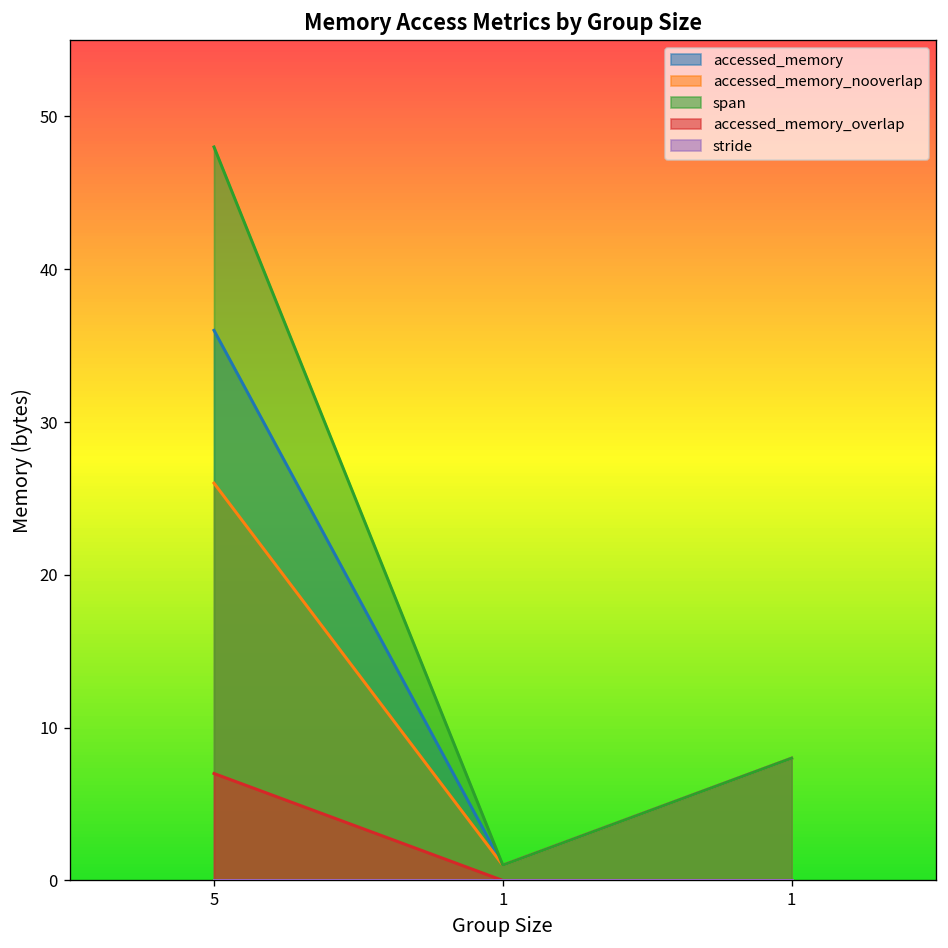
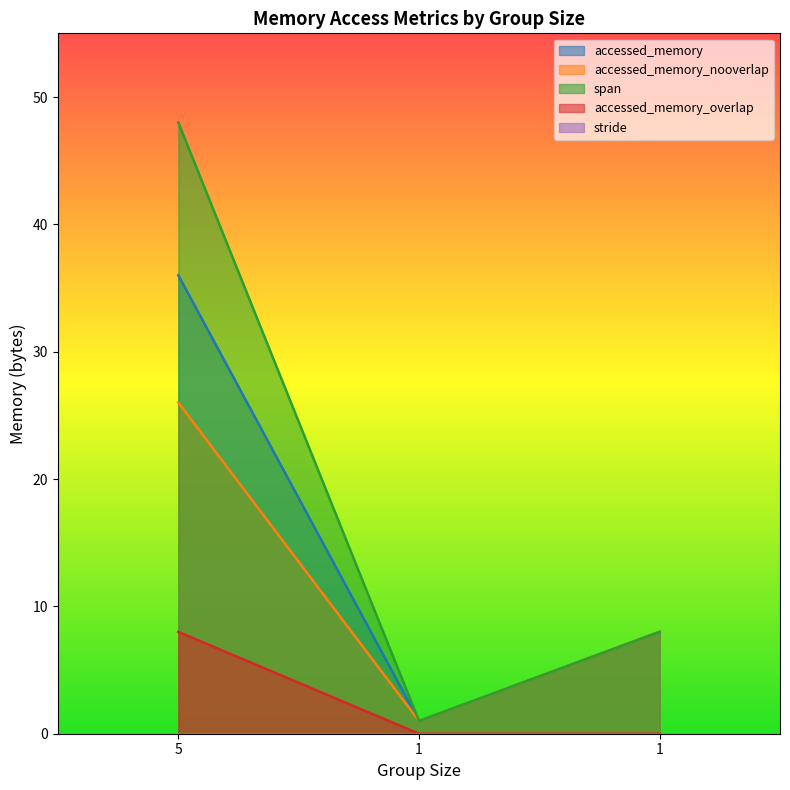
  {
    "accessed_memory": {
      "5": 36
    },
    "accessed_memory_nooverlap": {
      "5": 26
    },
    "span": {
      "5": 48
    },
    "accessed_memory_overlap": {
-     "5": 7
+     "5": 8
    },
    "stride": {
      "5": 0
    }
  }
